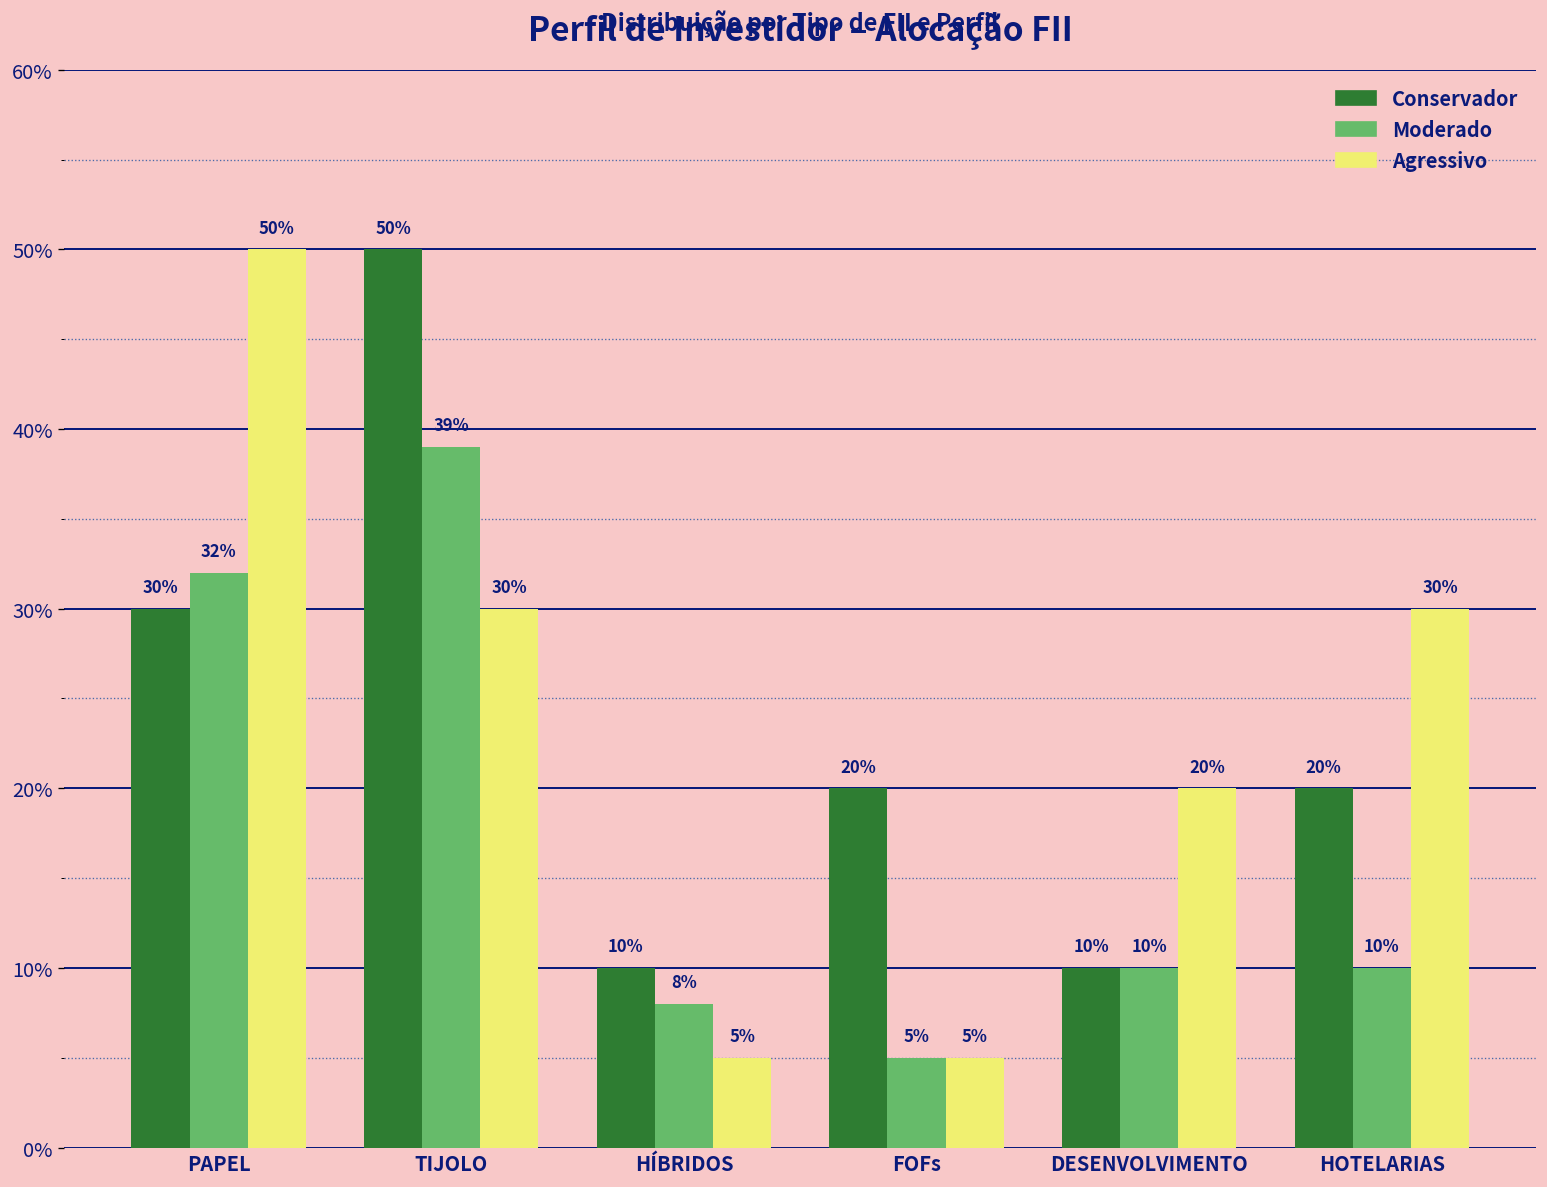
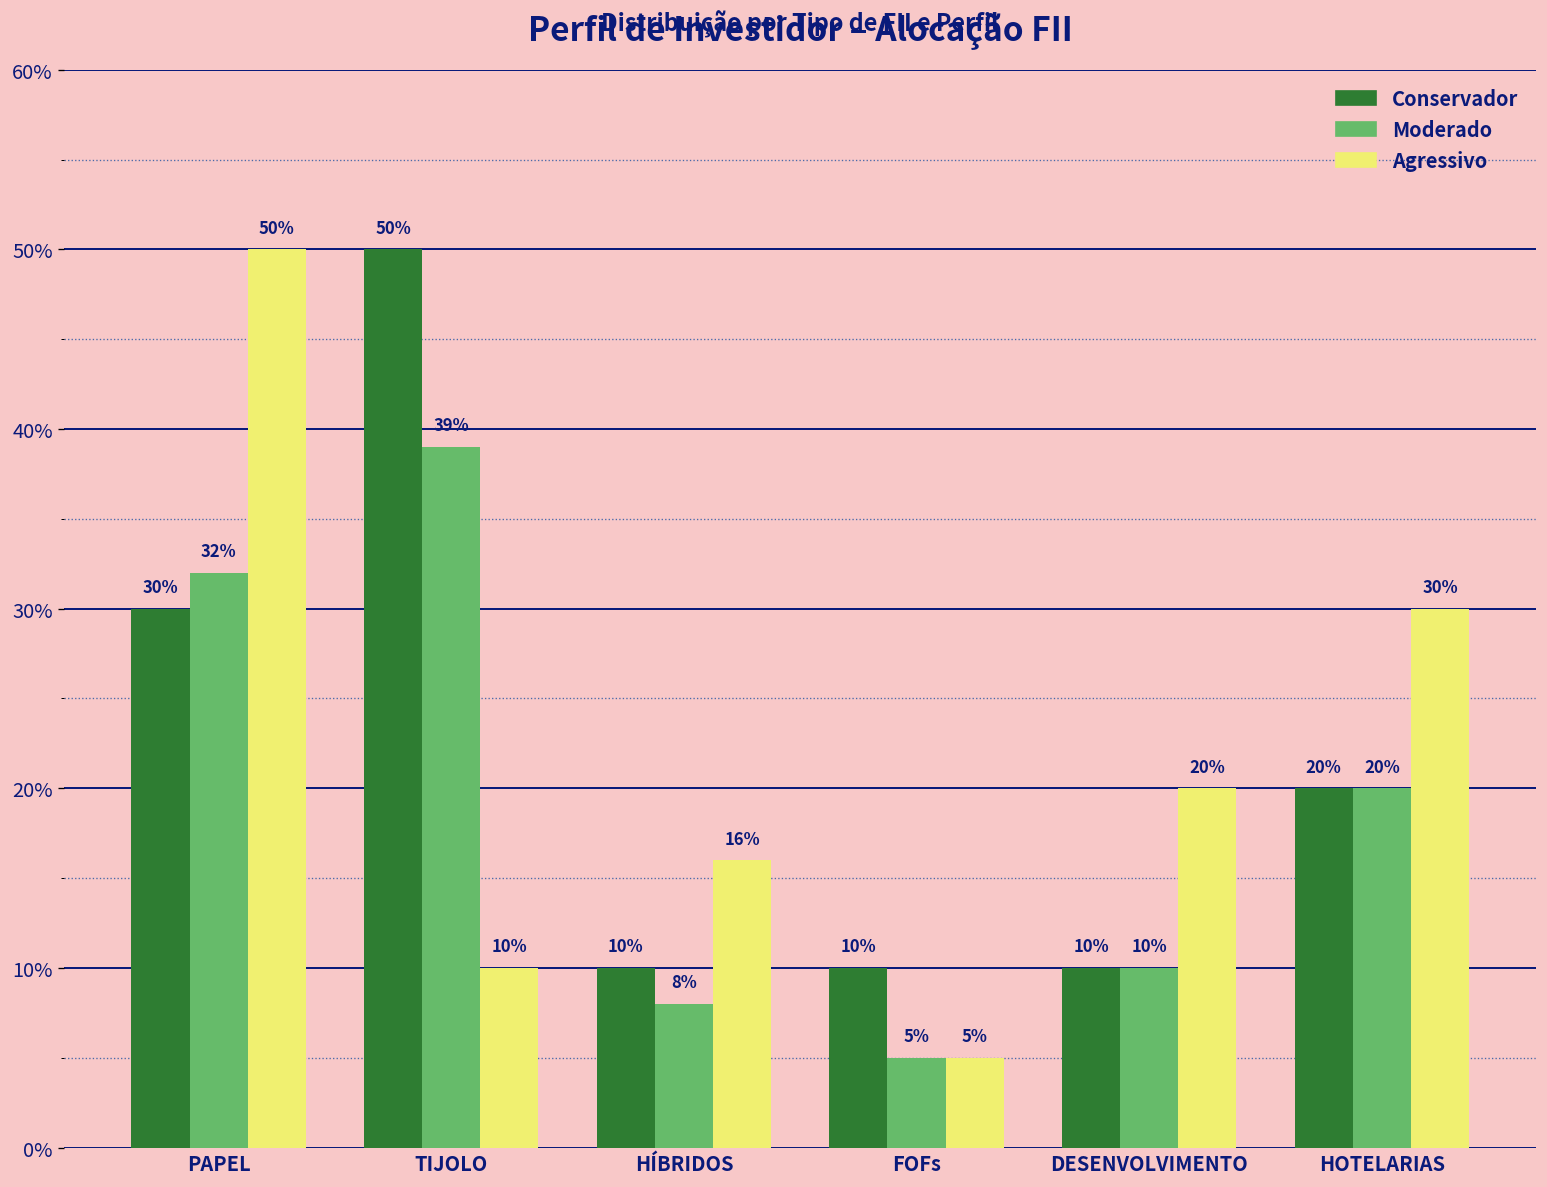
  {
    "Conservador": {
      "PAPEL": "30%",
      "TIJOLO": "50%",
      "HÍBRIDOS": "10%",
-     "FOFs": "20%",
+     "FOFs": "10%",
      "DESENVOLVIMENTO": "10%",
      "HOTELARIAS": "20%"
    },
    "Moderado": {
      "PAPEL": "32%",
      "TIJOLO": "39%",
      "HÍBRIDOS": "8%",
      "FOFs": "5%",
      "DESENVOLVIMENTO": "10%",
-     "HOTELARIAS": "10%"
+     "HOTELARIAS": "20%"
    },
    "Agressivo": {
      "PAPEL": "50%",
-     "TIJOLO": "30%",
-     "HÍBRIDOS": "5%",
+     "TIJOLO": "10%",
+     "HÍBRIDOS": "16%",
      "FOFs": "5%",
      "DESENVOLVIMENTO": "20%",
      "HOTELARIAS": "30%"
    }
  }
